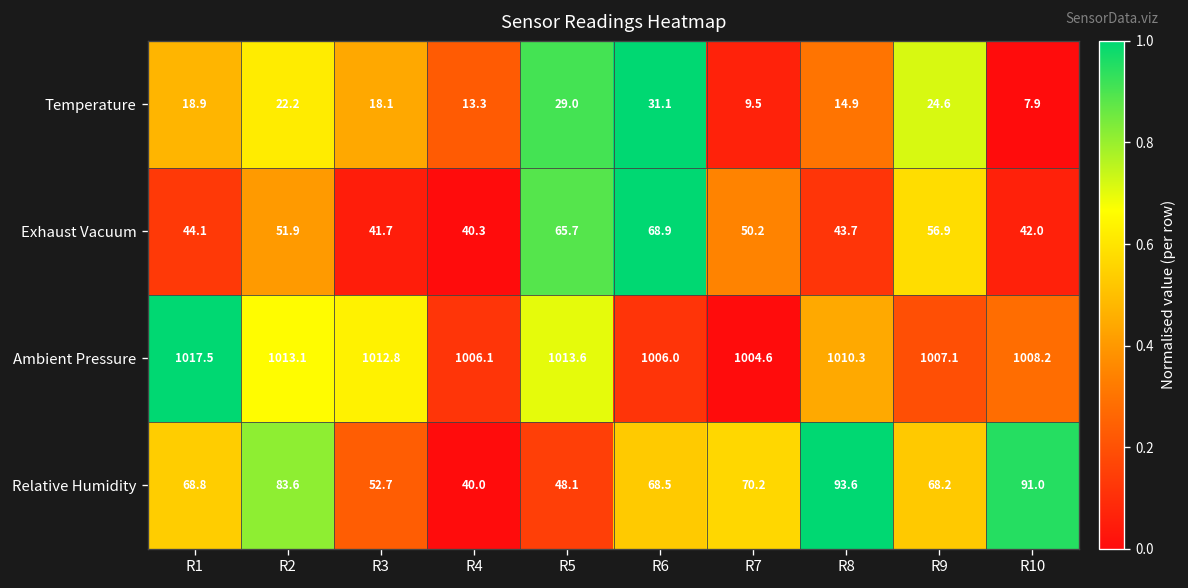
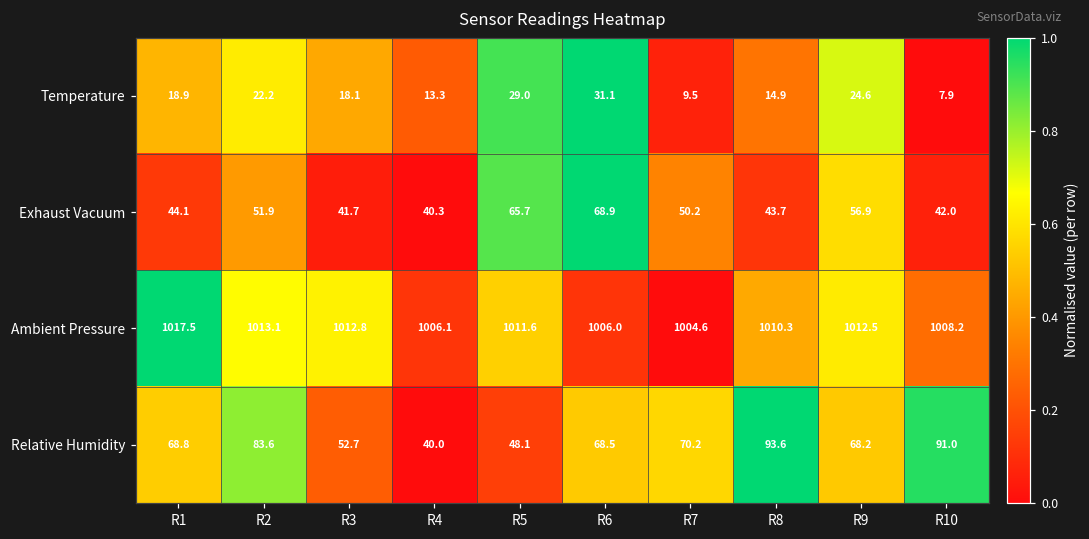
  {
    "Temperature": {
      "R1": 18.9,
      "R2": 22.2,
      "R3": 18.1,
      "R4": 13.3,
      "R5": 29.0,
      "R6": 31.1,
      "R7": 9.5,
      "R8": 14.9,
      "R9": 24.6,
      "R10": 7.9
    },
    "Exhaust Vacuum": {
      "R1": 44.1,
      "R2": 51.9,
      "R3": 41.7,
      "R4": 40.3,
      "R5": 65.7,
      "R6": 68.9,
      "R7": 50.2,
      "R8": 43.7,
      "R9": 56.9,
      "R10": 42.0
    },
    "Ambient Pressure": {
      "R1": 1017.5,
      "R2": 1013.1,
      "R3": 1012.8,
      "R4": 1006.1,
-     "R5": 1013.6,
+     "R5": 1011.6,
      "R6": 1006.0,
      "R7": 1004.6,
      "R8": 1010.3,
-     "R9": 1007.1,
+     "R9": 1012.5,
      "R10": 1008.2
    },
    "Relative Humidity": {
      "R1": 68.8,
      "R2": 83.6,
      "R3": 52.7,
      "R4": 40.0,
      "R5": 48.1,
      "R6": 68.5,
      "R7": 70.2,
      "R8": 93.6,
      "R9": 68.2,
      "R10": 91.0
    }
  }
